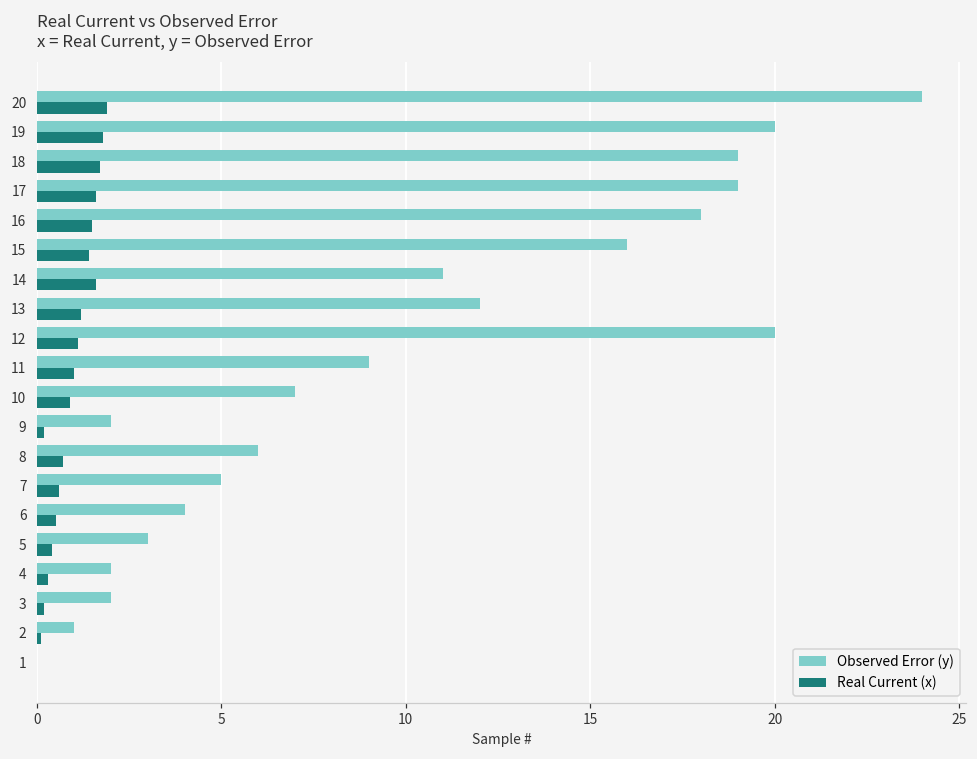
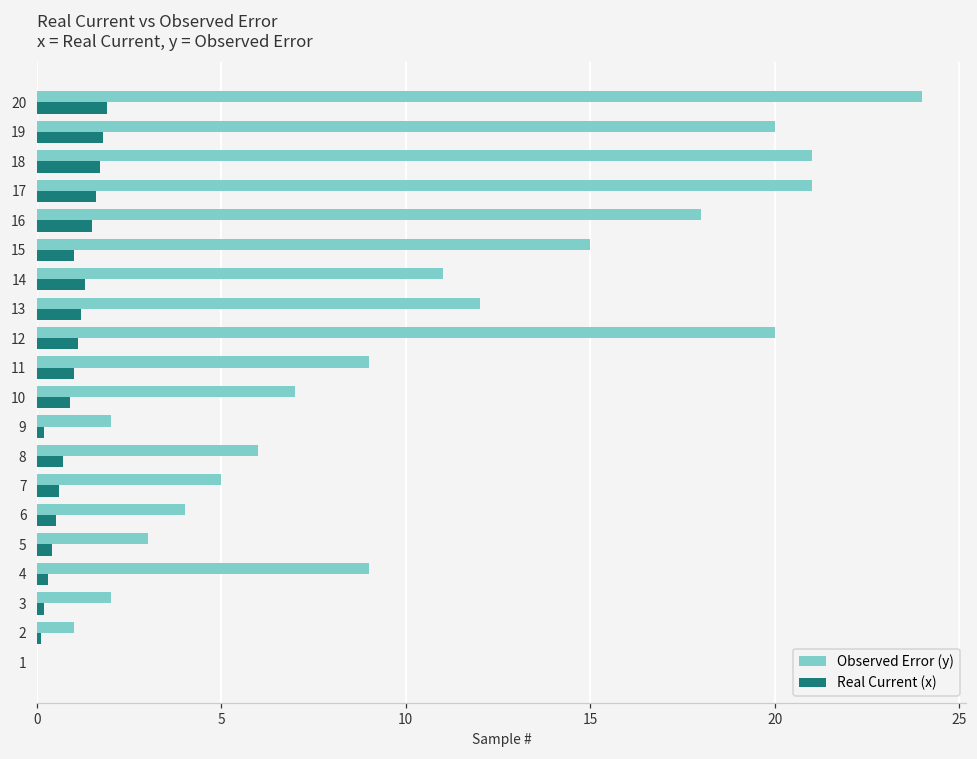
  {
    "Observed Error (y)": {
      "20": 24,
      "19": 20,
-     "18": 19,
-     "17": 19,
+     "18": 21,
+     "17": 21,
      "16": 18,
-     "15": 16,
+     "15": 15,
      "14": 11,
      "13": 12,
      "12": 20,
      "11": 9,
      "10": 7,
      "9": 2,
      "8": 6,
      "7": 5,
      "6": 4,
      "5": 3,
-     "4": 2,
+     "4": 9,
      "3": 2,
      "2": 1,
      "1": 0
    },
    "Real Current (x)": {
      "20": 1.9,
      "19": 1.8,
      "18": 1.7,
      "17": 1.6,
      "16": 1.5,
-     "15": 1.4,
-     "14": 1.6,
+     "15": 1.0,
+     "14": 1.3,
      "13": 1.2,
      "12": 1.1,
      "11": 1.0,
      "10": 0.9,
      "9": 0.2,
      "8": 0.7,
      "7": 0.6,
      "6": 0.5,
      "5": 0.4,
      "4": 0.3,
      "3": 0.2,
      "2": 0.1,
      "1": 0.0
    }
  }
